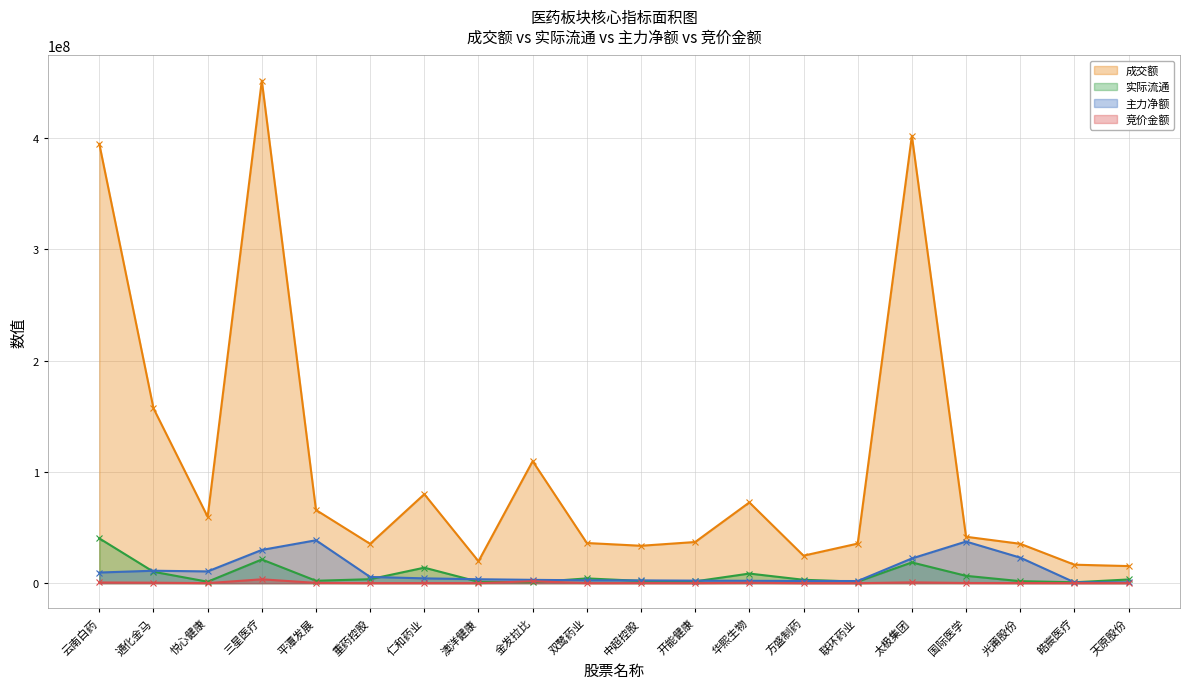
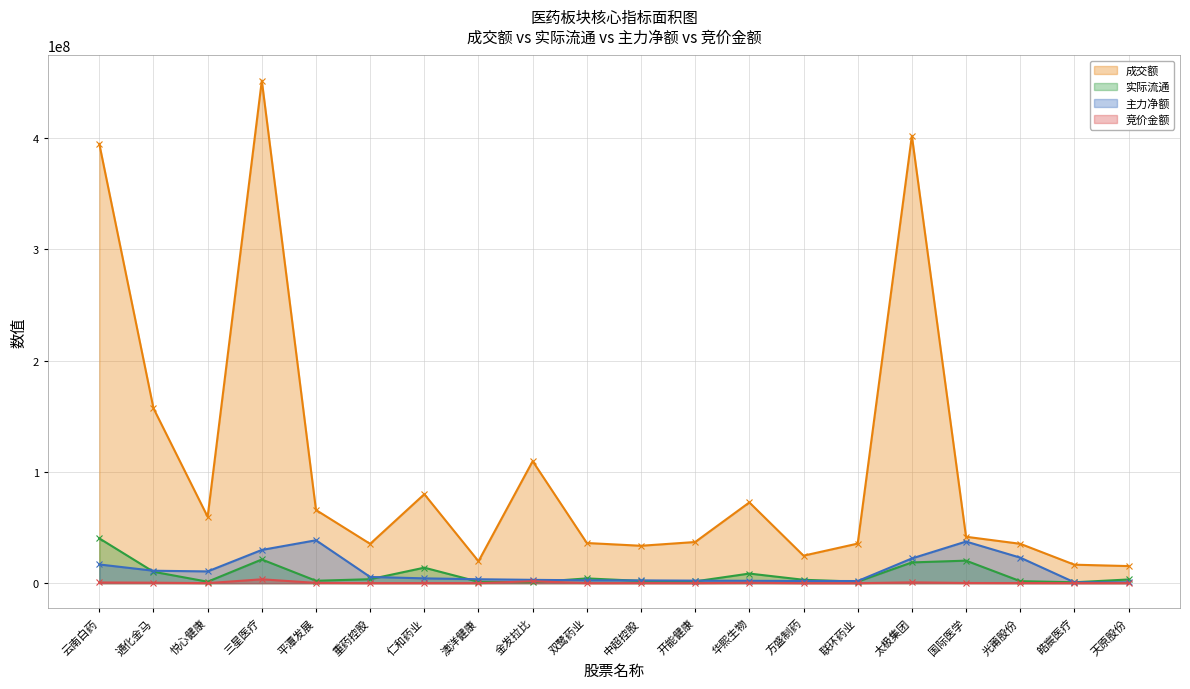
  {
    "实际流通": {
      "云南白药": 40000000,
      "三星医疗": 21000000,
      "仁和药业": 14000000,
      "华熙生物": 9000000,
      "太极集团": 19000000,
-     "国际医学": 7000000,
+     "国际医学": 20000000,
      "天原股份": 3000000
    },
    "主力净额": {
-     "云南白药": 10000000,
+     "云南白药": 17000000,
      "悦心健康": 11000000,
      "三星医疗": 30000000,
      "平潭发展": 39000000,
      "仁和药业": 4000000,
      "澳洋健康": 4000000,
      "太极集团": 22000000,
      "国际医学": 37000000,
      "光莆股份": 23000000
    }
  }
